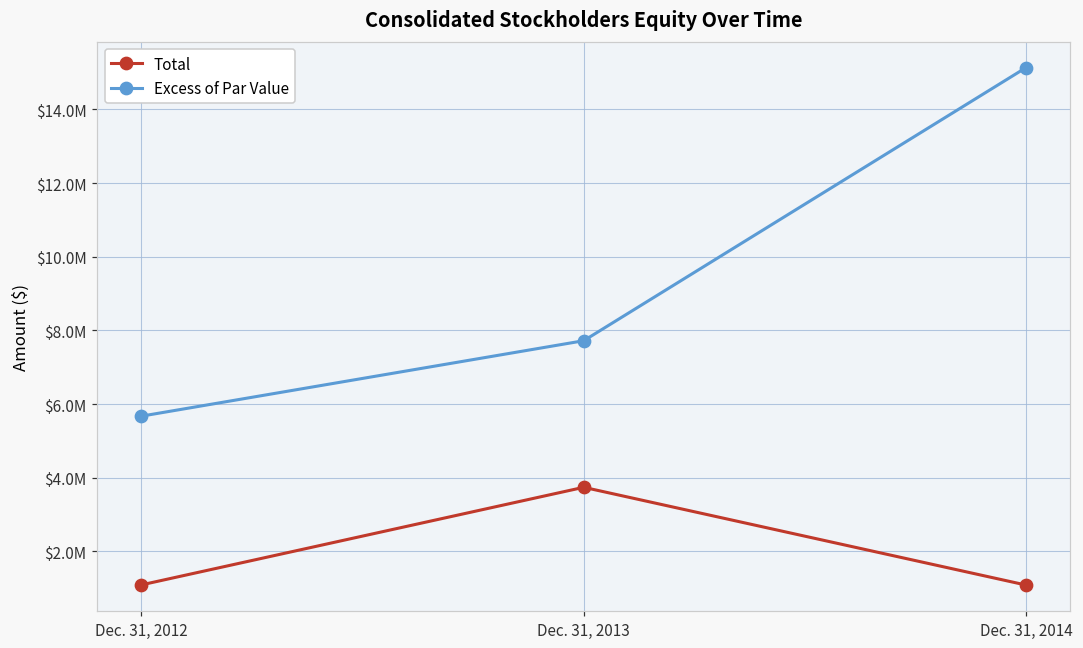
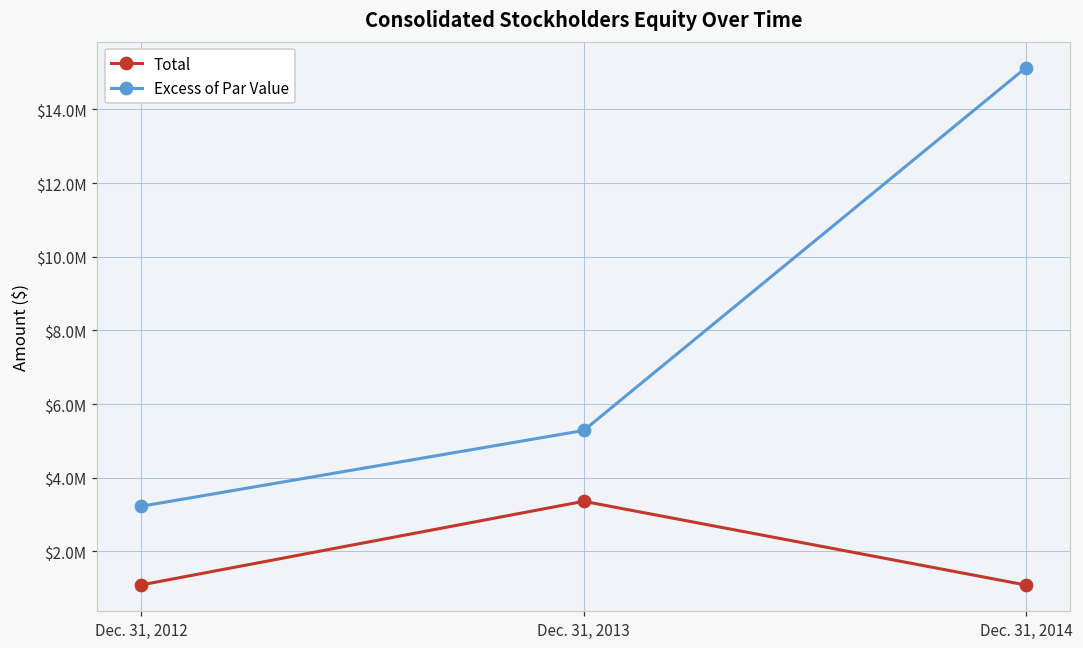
  {
    "Total": {
      "Dec. 31, 2012": "$1100000",
-     "Dec. 31, 2013": "$3700000",
+     "Dec. 31, 2013": "$3400000",
      "Dec. 31, 2014": "$1100000"
    },
    "Excess of Par Value": {
-     "Dec. 31, 2012": "$5700000",
-     "Dec. 31, 2013": "$7700000",
+     "Dec. 31, 2012": "$3200000",
+     "Dec. 31, 2013": "$5300000",
      "Dec. 31, 2014": "$15100000"
    }
  }
